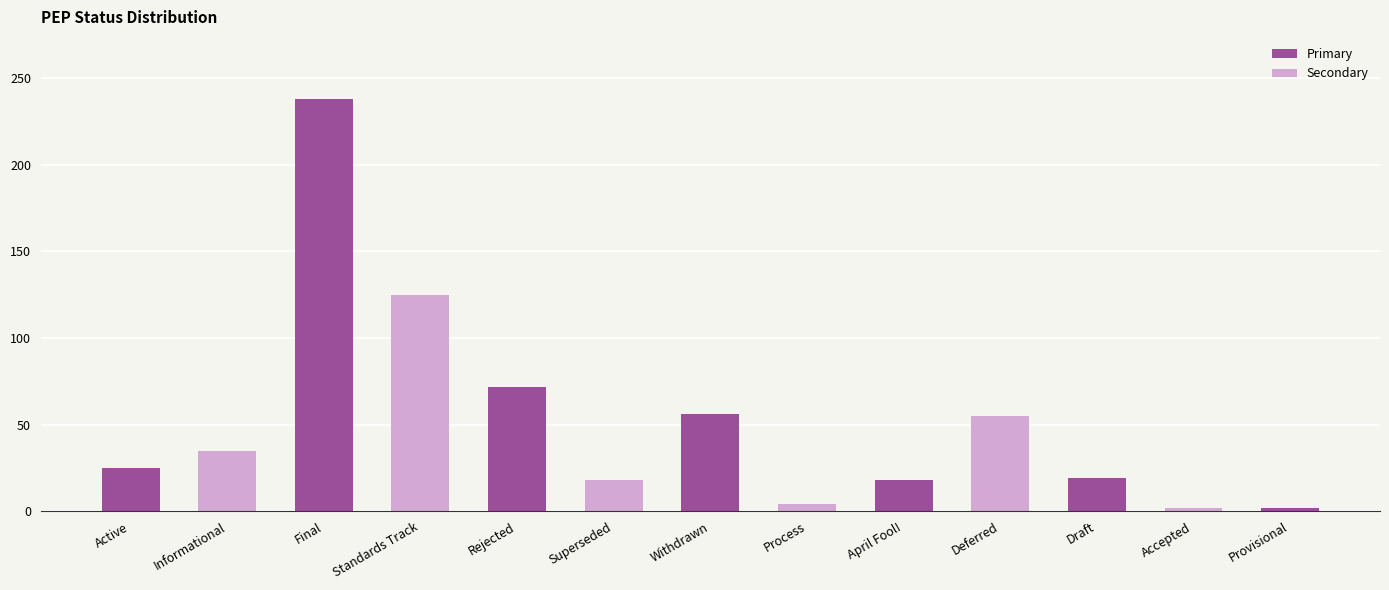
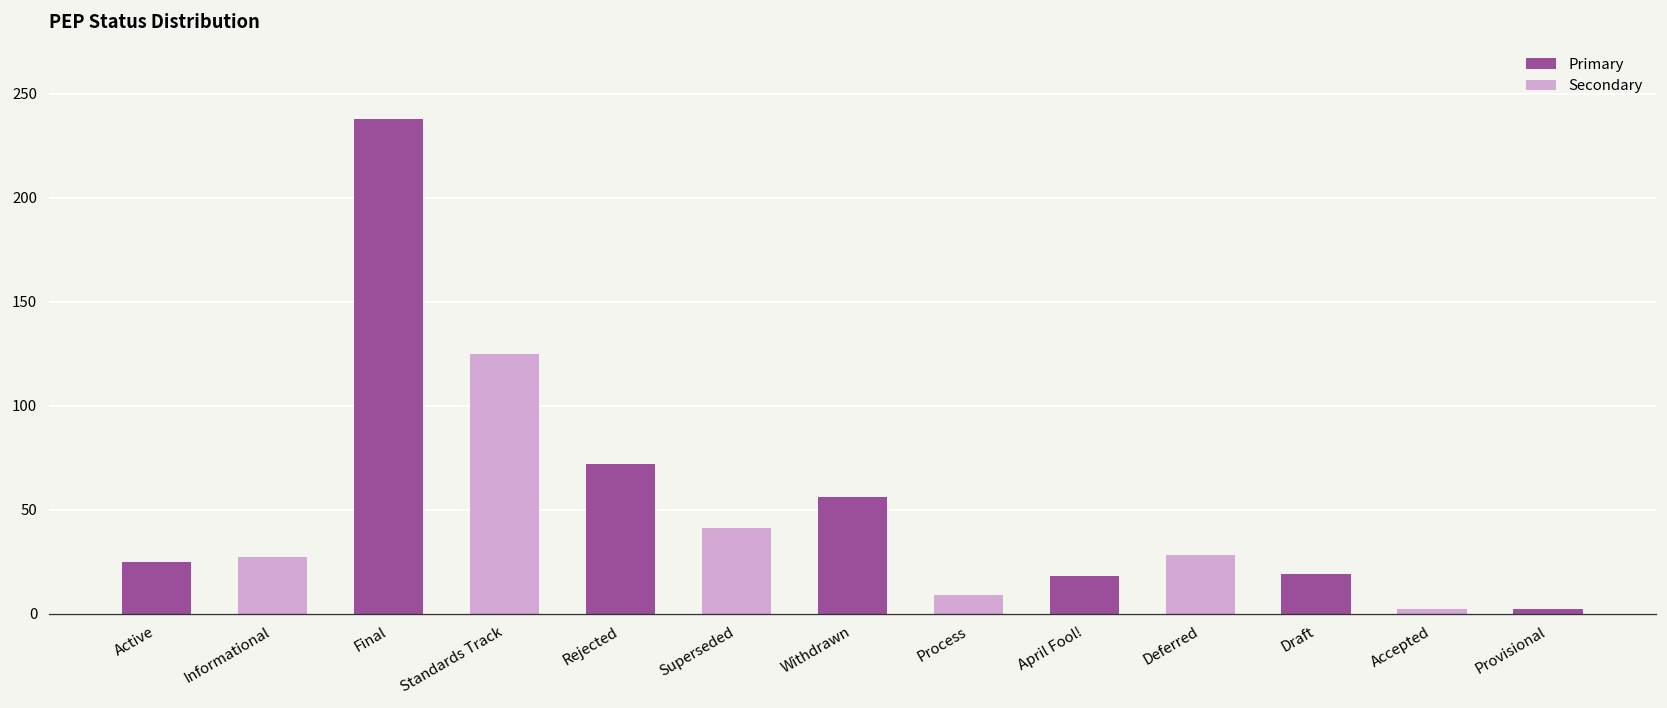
  {
    "Active": 25,
-   "Informational": 35,
+   "Informational": 27,
    "Final": 238,
    "Standards Track": 125,
    "Rejected": 72,
-   "Superseded": 18,
+   "Superseded": 41,
    "Withdrawn": 56,
-   "Process": 4,
+   "Process": 9,
    "April Fool!": 18,
-   "Deferred": 55,
+   "Deferred": 28,
    "Draft": 19,
    "Accepted": 2,
    "Provisional": 2
  }
